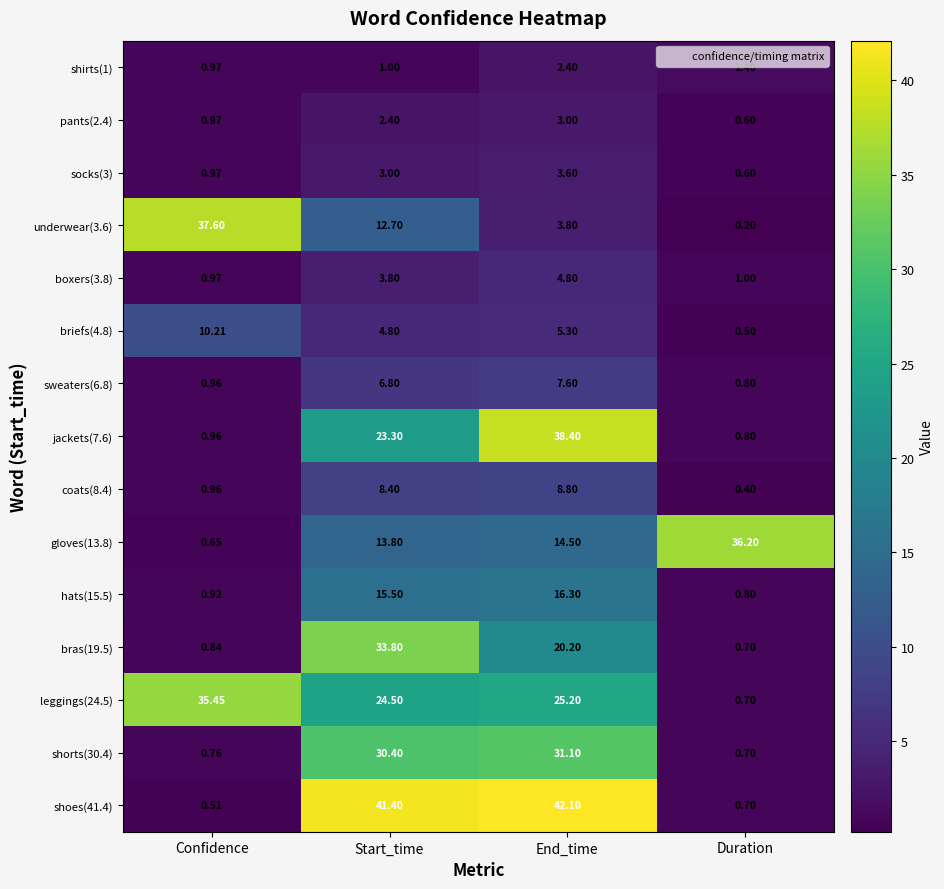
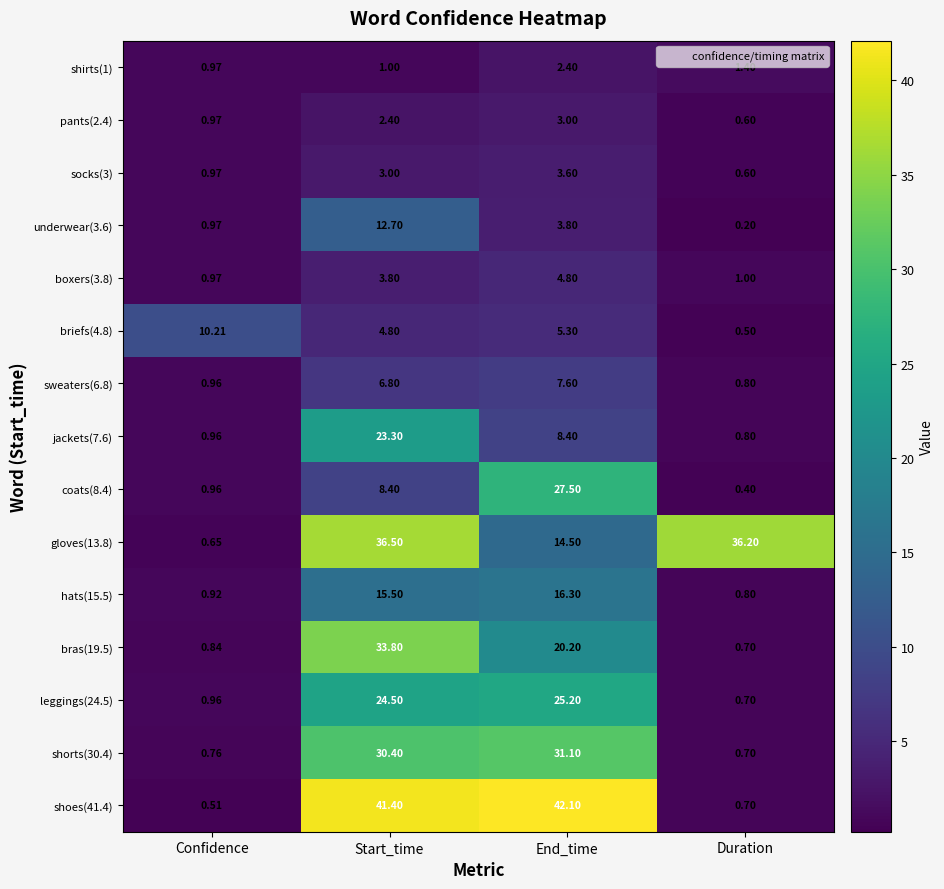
  {
    "shirts(1)": {
      "Confidence": 0.97,
      "Start_time": 1.00,
      "End_time": 2.40
    },
    "pants(2.4)": {
      "Confidence": 0.97,
      "Start_time": 2.40,
      "End_time": 3.00,
      "Duration": 0.60
    },
    "socks(3)": {
      "Confidence": 0.97,
      "Start_time": 3.00,
      "End_time": 3.60,
      "Duration": 0.60
    },
    "underwear(3.6)": {
-     "Confidence": 37.60,
+     "Confidence": 0.97,
      "Start_time": 12.70,
      "End_time": 3.80,
      "Duration": 0.20
    },
    "boxers(3.8)": {
      "Confidence": 0.97,
      "Start_time": 3.80,
      "End_time": 4.80,
      "Duration": 1.00
    },
    "briefs(4.8)": {
      "Confidence": 10.21,
      "Start_time": 4.80,
      "End_time": 5.30,
      "Duration": 0.50
    },
    "sweaters(6.8)": {
      "Confidence": 0.96,
      "Start_time": 6.80,
      "End_time": 7.60,
      "Duration": 0.80
    },
    "jackets(7.6)": {
      "Confidence": 0.96,
      "Start_time": 23.30,
-     "End_time": 38.40,
+     "End_time": 8.40,
      "Duration": 0.80
    },
    "coats(8.4)": {
      "Confidence": 0.96,
      "Start_time": 8.40,
-     "End_time": 8.80,
+     "End_time": 27.50,
      "Duration": 0.40
    },
    "gloves(13.8)": {
      "Confidence": 0.65,
-     "Start_time": 13.80,
+     "Start_time": 36.50,
      "End_time": 14.50,
      "Duration": 36.20
    },
    "hats(15.5)": {
      "Confidence": 0.92,
      "Start_time": 15.50,
      "End_time": 16.30,
      "Duration": 0.80
    },
    "bras(19.5)": {
      "Confidence": 0.84,
      "Start_time": 33.80,
      "End_time": 20.20,
      "Duration": 0.70
    },
    "leggings(24.5)": {
-     "Confidence": 35.45,
+     "Confidence": 0.96,
      "Start_time": 24.50,
      "End_time": 25.20,
      "Duration": 0.70
    },
    "shorts(30.4)": {
      "Confidence": 0.76,
      "Start_time": 30.40,
      "End_time": 31.10,
      "Duration": 0.70
    },
    "shoes(41.4)": {
      "Confidence": 0.51,
      "Start_time": 41.40,
      "End_time": 42.10,
      "Duration": 0.70
    }
  }
